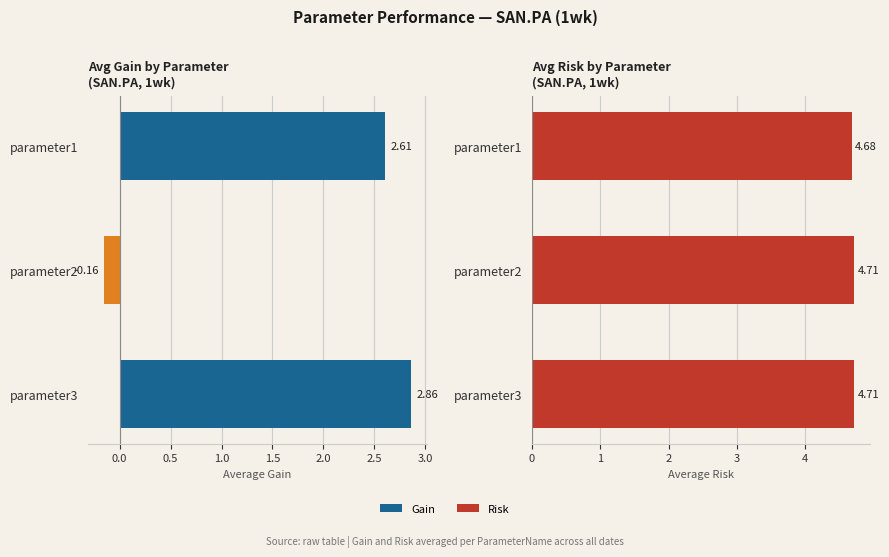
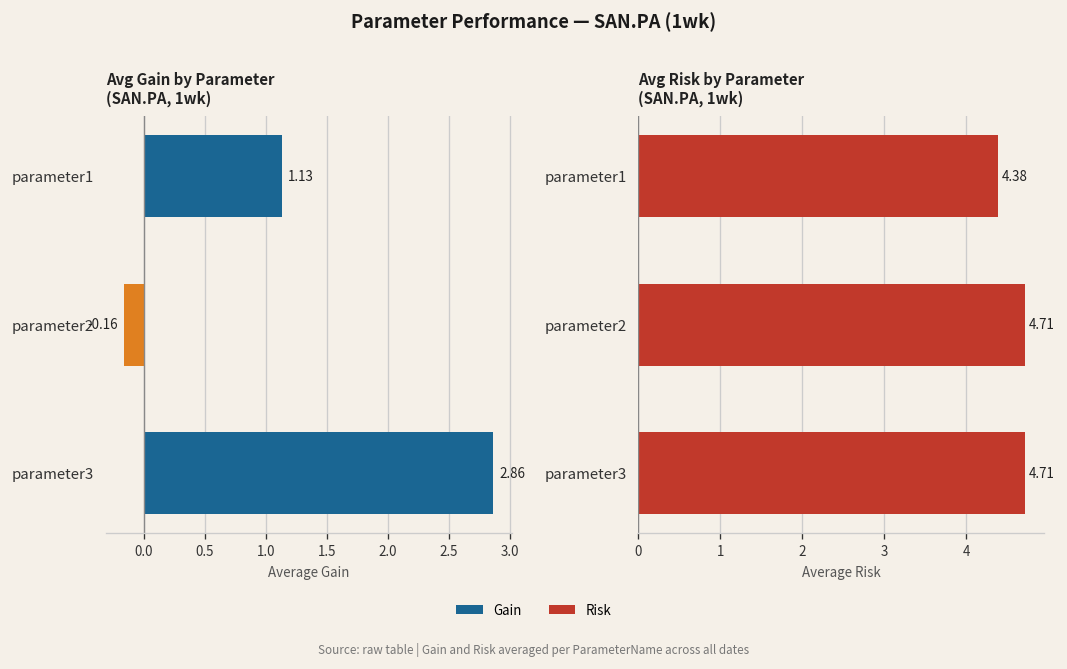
  {
    "Avg Gain by Parameter (SAN.PA, 1wk)": {
-     "parameter1": 2.61,
+     "parameter1": 1.13,
      "parameter2": -0.16,
      "parameter3": 2.86
    },
    "Avg Risk by Parameter (SAN.PA, 1wk)": {
-     "parameter1": 4.68,
+     "parameter1": 4.38,
      "parameter2": 4.71,
      "parameter3": 4.71
    }
  }
